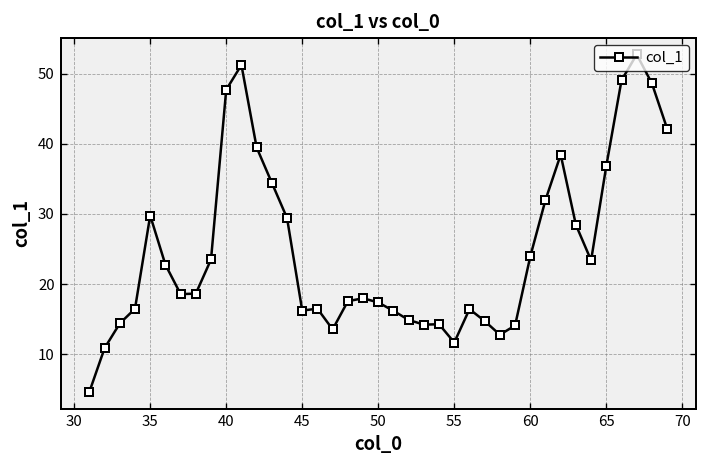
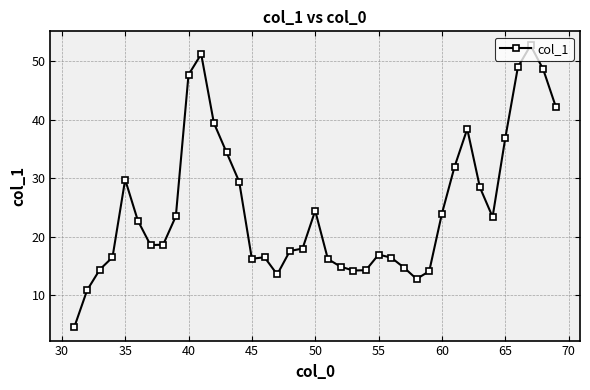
  {
    "35": 30,
    "40": 48,
    "45": 16,
-   "50": 17,
-   "55": 12,
+   "50": 24,
+   "55": 17,
    "60": 24,
    "65": 37
  }
